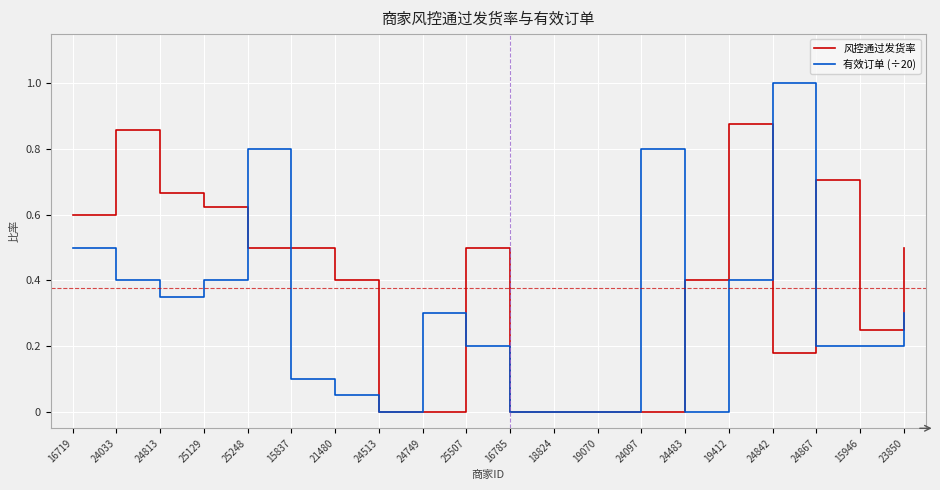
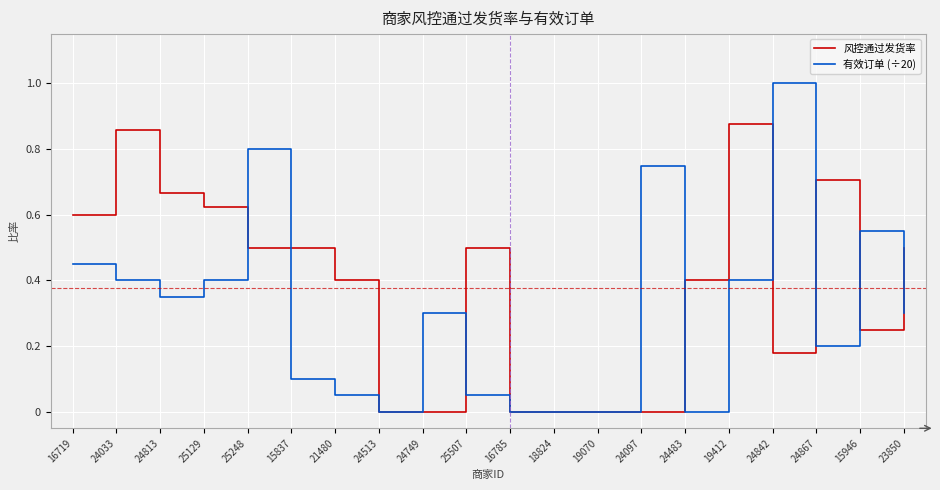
  {
    "风控通过发货率": {
      "16719": 0.60,
      "24033": 0.86,
      "24813": 0.67,
      "25129": 0.63,
      "25248": 0.50,
      "15837": 0.50,
      "21480": 0.40,
      "24749": 0.00,
      "25507": 0.50,
      "24097": 0.00,
      "24483": 0.40,
      "19412": 0.88,
      "24842": 0.18,
      "24867": 0.71,
      "15946": 0.25,
      "23850": 0.50
    },
    "有效订单 (÷20)": {
-     "16719": 0.50,
+     "16719": 0.45,
      "24033": 0.40,
      "24813": 0.35,
      "25129": 0.40,
      "25248": 0.80,
      "15837": 0.10,
      "21480": 0.05,
      "24749": 0.30,
-     "25507": 0.20,
-     "24097": 0.80,
+     "25507": 0.05,
+     "24097": 0.75,
      "24483": 0.00,
      "19412": 0.40,
      "24842": 1.00,
      "24867": 0.20,
-     "15946": 0.20,
+     "15946": 0.55,
      "23850": 0.30
    }
  }
